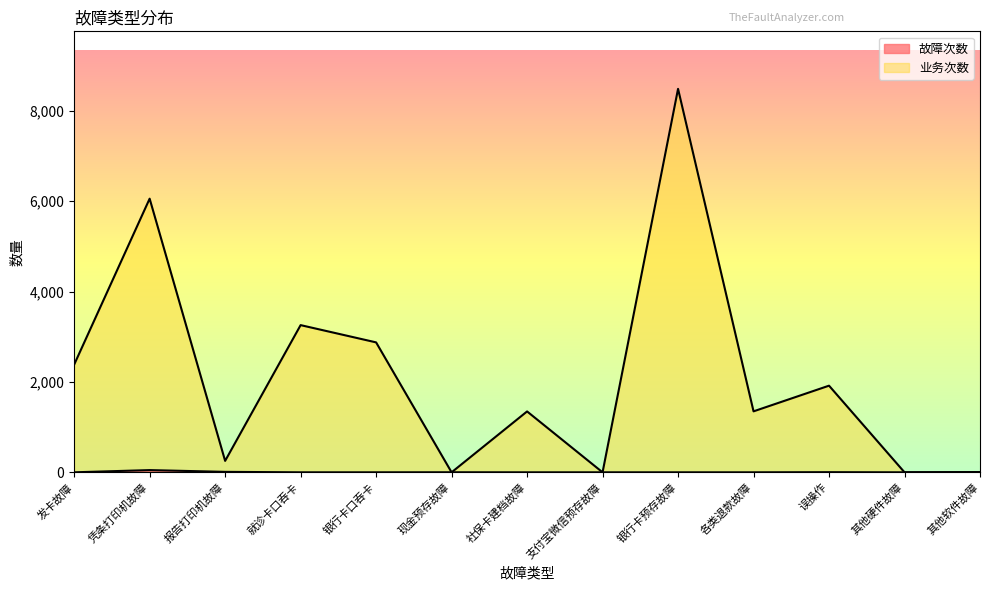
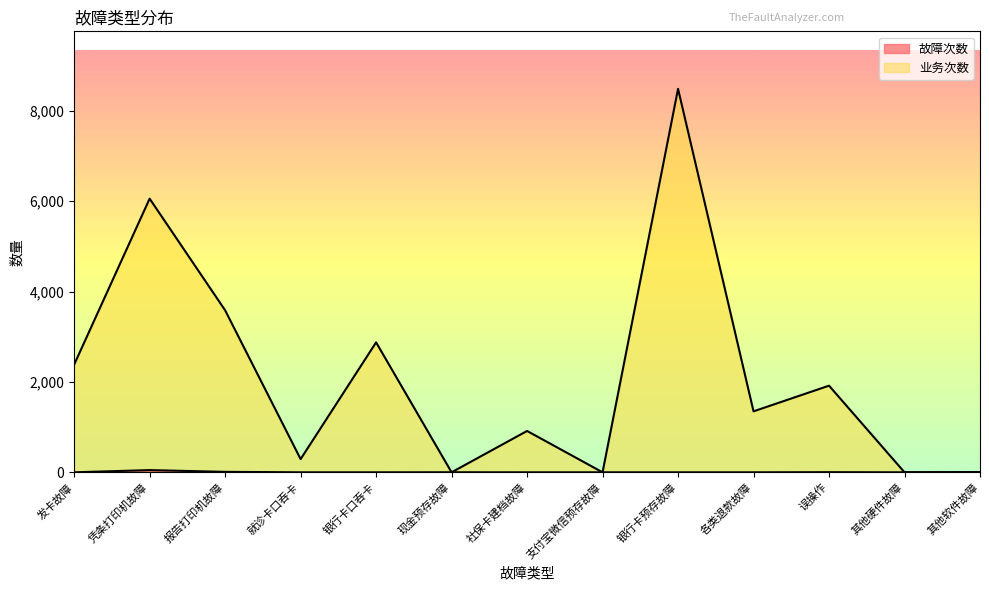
  {
    "故障次数": {
      "发卡故障": "0",
      "凭条打印机故障": "0",
      "报告打印机故障": "0",
      "就诊卡口吞卡": "0",
      "银行卡口吞卡": "0",
      "社保卡建档故障": "0",
      "银行卡预存故障": "0",
      "各类退款故障": "0",
      "误操作": "0"
    },
    "业务次数": {
      "发卡故障": "2,400",
      "凭条打印机故障": "6,100",
-     "报告打印机故障": "300",
-     "就诊卡口吞卡": "3,300",
+     "报告打印机故障": "3,600",
+     "就诊卡口吞卡": "300",
      "银行卡口吞卡": "2,900",
-     "社保卡建档故障": "1,300",
+     "社保卡建档故障": "900",
      "银行卡预存故障": "8,500",
      "各类退款故障": "1,300",
      "误操作": "1,900"
    }
  }
